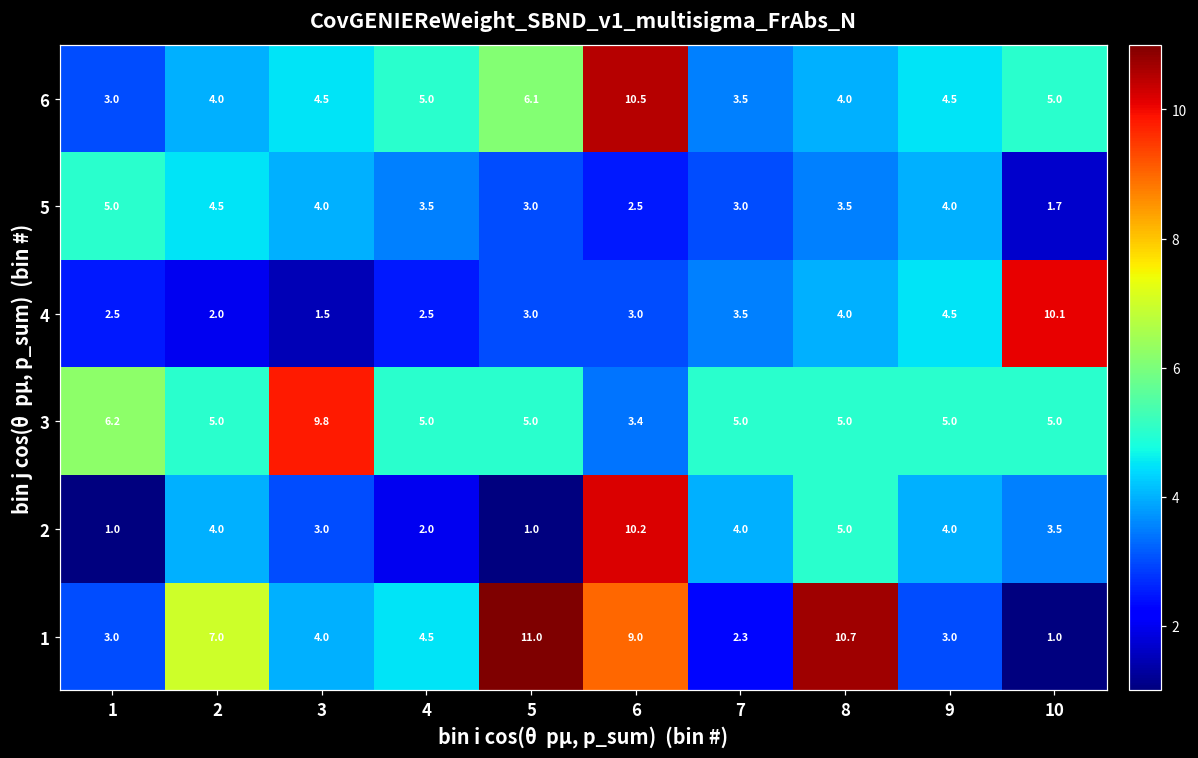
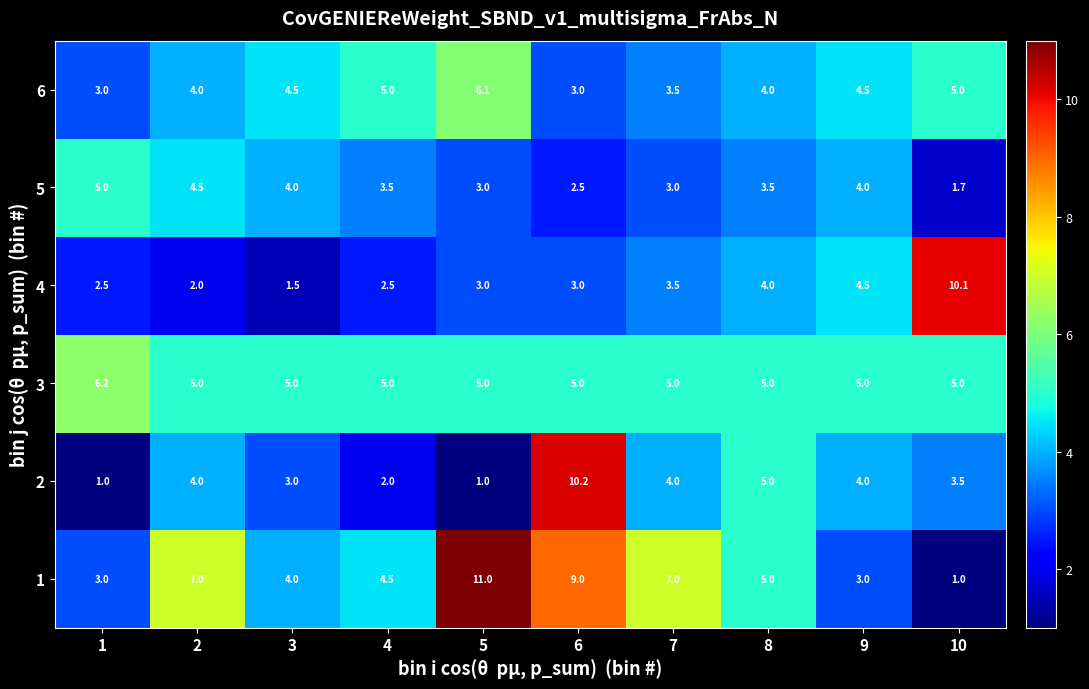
  {
    "6": {
      "1": 3.0,
      "2": 4.0,
      "3": 4.5,
      "4": 5.0,
      "5": 6.1,
-     "6": 10.5,
+     "6": 3.0,
      "7": 3.5,
      "8": 4.0,
      "9": 4.5,
      "10": 5.0
    },
    "5": {
      "1": 5.0,
      "2": 4.5,
      "3": 4.0,
      "4": 3.5,
      "5": 3.0,
      "6": 2.5,
      "7": 3.0,
      "8": 3.5,
      "9": 4.0,
      "10": 1.7
    },
    "4": {
      "1": 2.5,
      "2": 2.0,
      "3": 1.5,
      "4": 2.5,
      "5": 3.0,
      "6": 3.0,
      "7": 3.5,
      "8": 4.0,
      "9": 4.5,
      "10": 10.1
    },
    "3": {
      "1": 6.2,
      "2": 5.0,
-     "3": 9.8,
+     "3": 5.0,
      "4": 5.0,
      "5": 5.0,
-     "6": 3.4,
+     "6": 5.0,
      "7": 5.0,
      "8": 5.0,
      "9": 5.0,
      "10": 5.0
    },
    "2": {
      "1": 1.0,
      "2": 4.0,
      "3": 3.0,
      "4": 2.0,
      "5": 1.0,
      "6": 10.2,
      "7": 4.0,
      "8": 5.0,
      "9": 4.0,
      "10": 3.5
    },
    "1": {
      "1": 3.0,
      "2": 7.0,
      "3": 4.0,
      "4": 4.5,
      "5": 11.0,
      "6": 9.0,
-     "7": 2.3,
-     "8": 10.7,
+     "7": 7.0,
+     "8": 5.0,
      "9": 3.0,
      "10": 1.0
    }
  }
